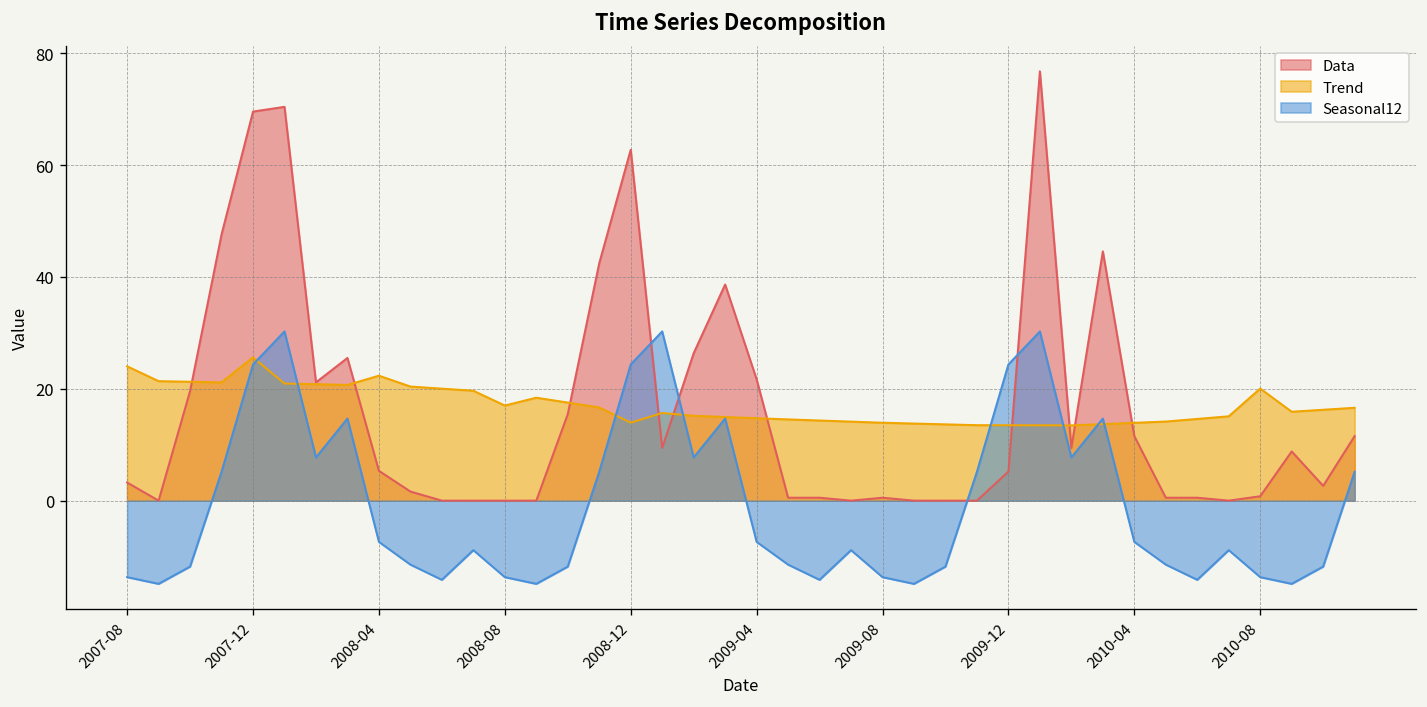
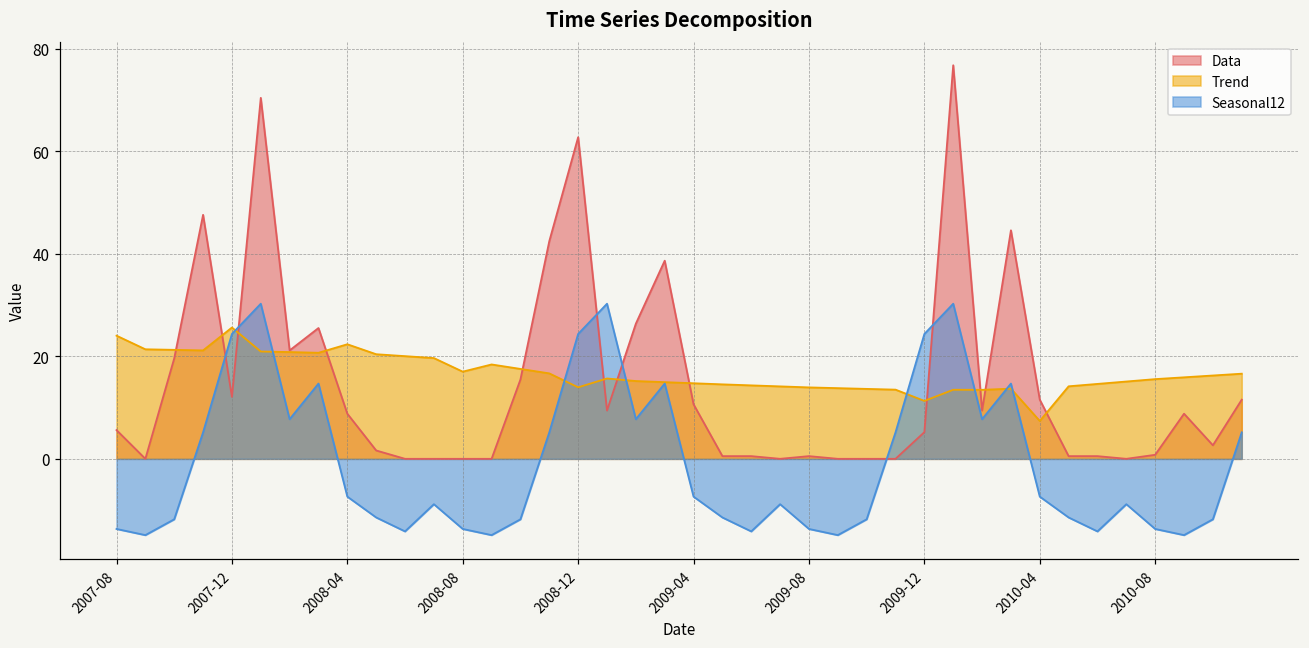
  {
    "Data": {
-     "2007-08": 3,
-     "2007-12": 70,
-     "2008-04": 5,
+     "2007-08": 6,
+     "2007-12": 12,
+     "2008-04": 9,
      "2008-12": 63,
-     "2009-04": 22,
+     "2009-04": 11,
      "2009-12": 5,
      "2010-04": 12,
      "2010-08": 1
    },
    "Trend": {
      "2007-08": 24,
      "2007-12": 26,
      "2008-04": 22,
      "2008-08": 17,
      "2008-12": 14,
      "2009-04": 15,
      "2009-08": 14,
-     "2009-12": 13,
-     "2010-04": 14,
-     "2010-08": 20
+     "2009-12": 11,
+     "2010-04": 7,
+     "2010-08": 16
    }
  }
